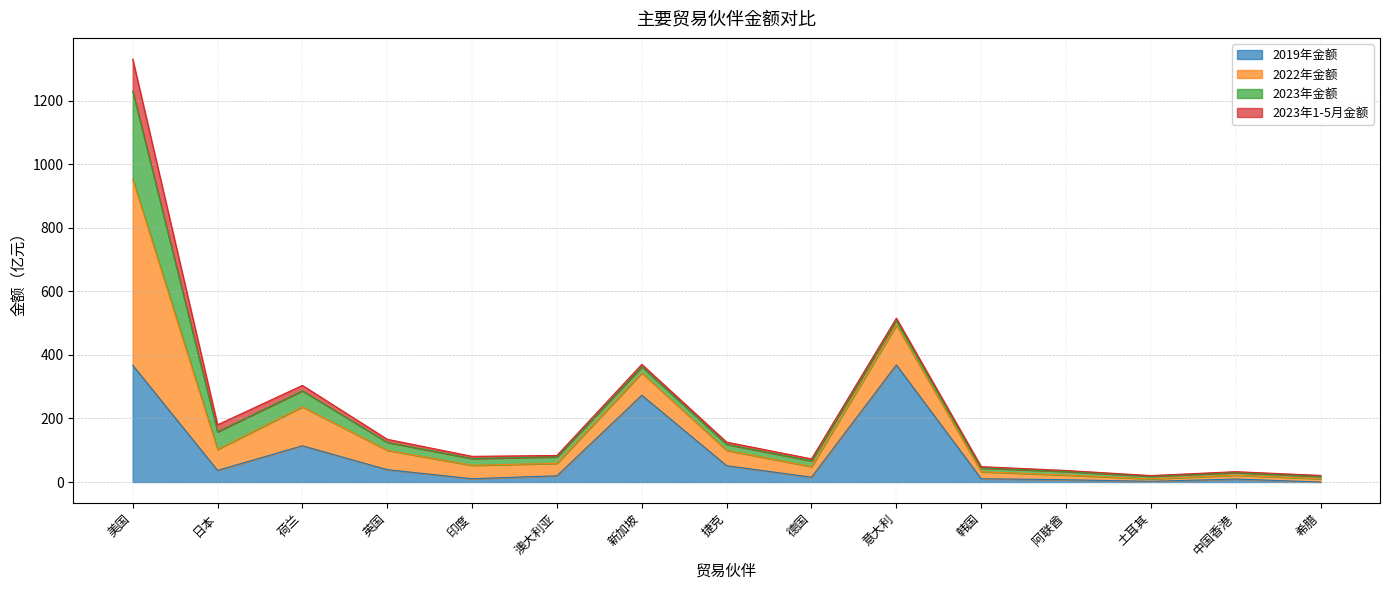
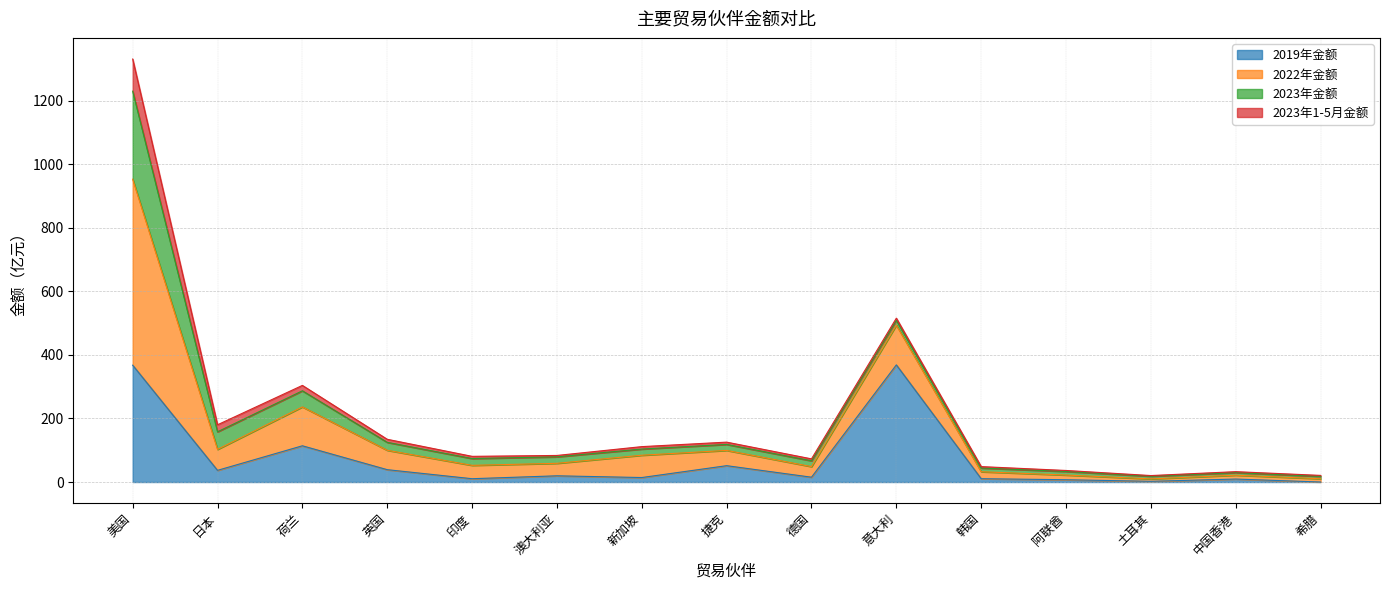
  {
    "2019年金额": {
      "美国": 370,
      "日本": 40,
      "荷兰": 110,
      "英国": 40,
      "印度": 10,
      "澳大利亚": 20,
-     "新加坡": 270,
+     "新加坡": 10,
      "捷克": 50,
      "德国": 20,
      "意大利": 370,
      "韩国": 10,
      "阿联酋": 10,
      "中国香港": 10,
      "希腊": 0
    },
    "2022年金额": {
      "美国": 590,
      "日本": 70,
      "荷兰": 120,
      "英国": 60,
      "印度": 40,
      "澳大利亚": 40,
      "新加坡": 70,
      "捷克": 50,
      "德国": 30,
      "意大利": 130,
      "韩国": 20,
      "阿联酋": 10,
      "中国香港": 10
    },
    "2023年金额": {
      "美国": 280,
      "日本": 60,
      "荷兰": 50,
      "英国": 30
    },
    "2023年1-5月金额": {
      "美国": 100,
      "日本": 20,
      "荷兰": 20,
      "英国": 10
    }
  }
